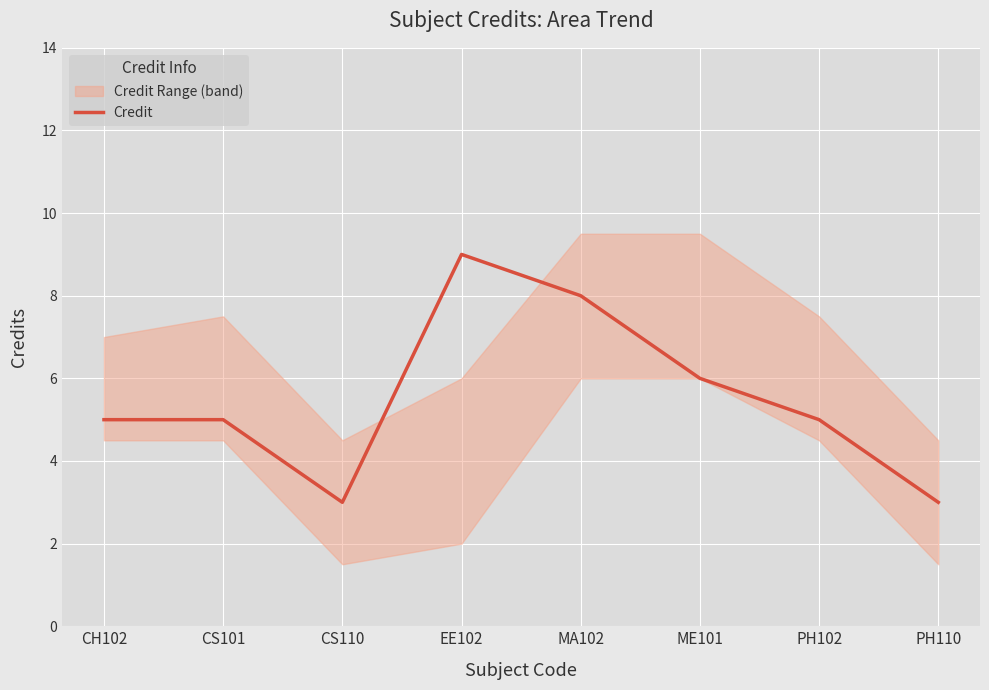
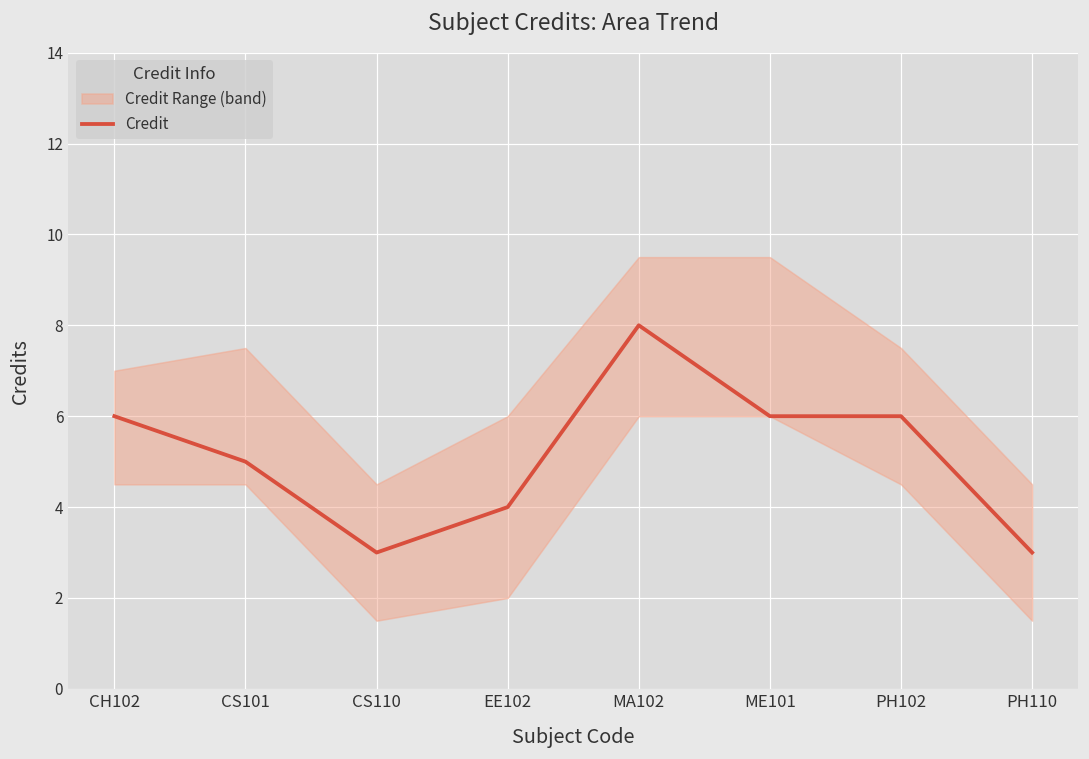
  {
    "Credit": {
-     "CH102": 5,
+     "CH102": 6,
      "CS101": 5,
      "CS110": 3,
-     "EE102": 9,
+     "EE102": 4,
      "MA102": 8,
      "ME101": 6,
-     "PH102": 5,
+     "PH102": 6,
      "PH110": 3
    }
  }
